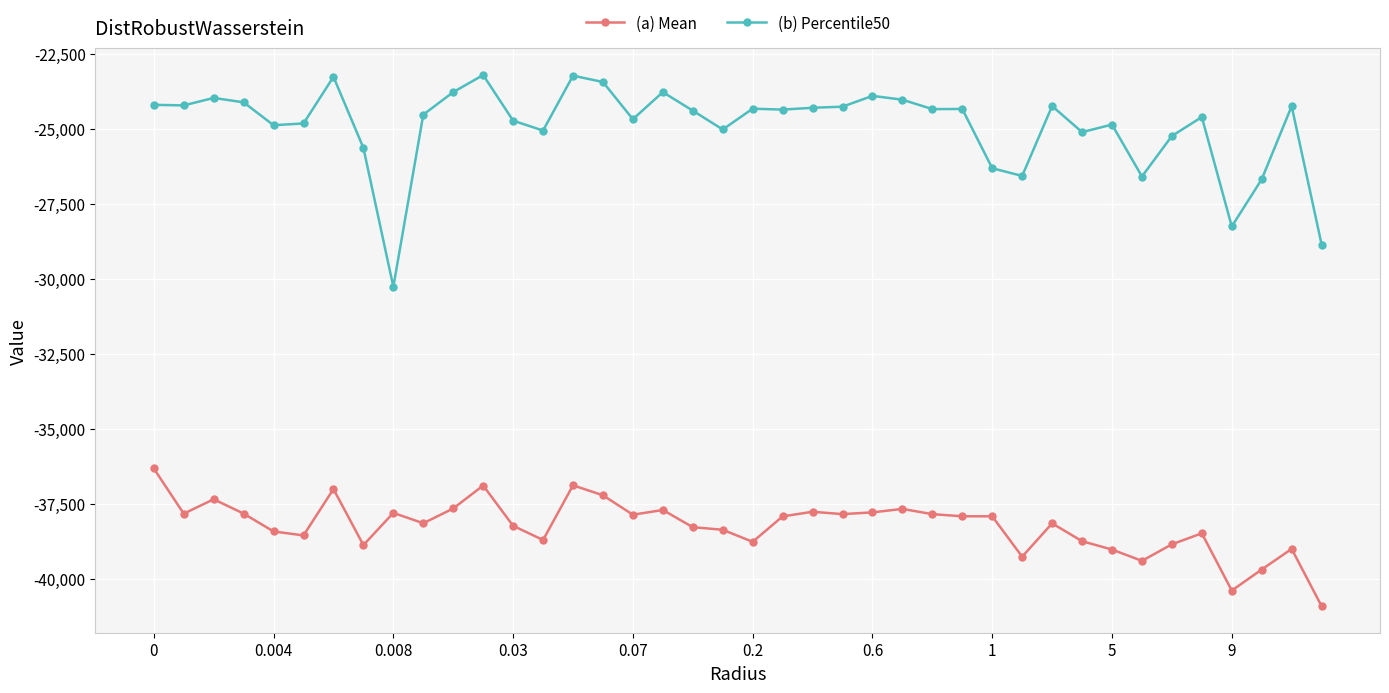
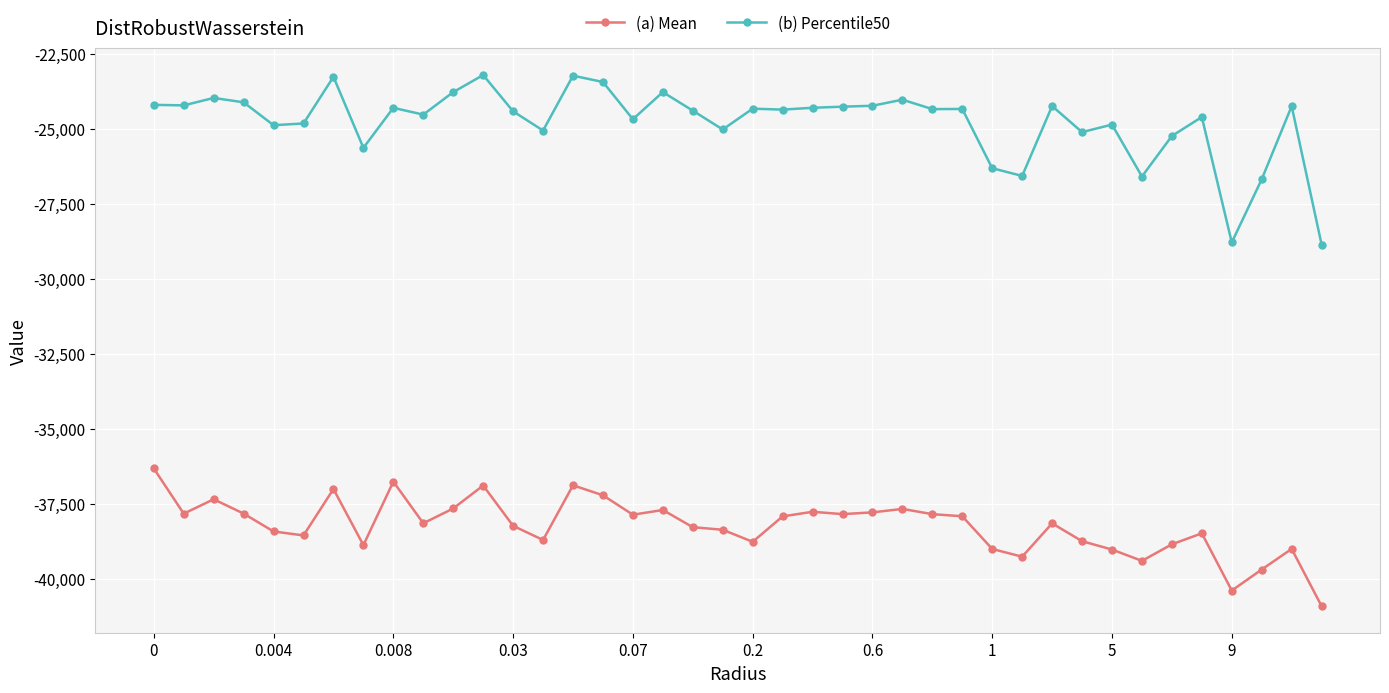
  {
    "(a) Mean": {
      "0": "-36,300",
      "0.004": "-38,400",
-     "0.008": "-37,800",
+     "0.008": "-36,700",
      "0.03": "-38,200",
      "0.07": "-37,900",
      "0.2": "-38,800",
      "0.6": "-37,800",
-     "1": "-37,900",
+     "1": "-39,000",
      "5": "-39,000",
      "9": "-40,400"
    },
    "(b) Percentile50": {
      "0": "-24,200",
      "0.004": "-24,900",
-     "0.008": "-30,300",
-     "0.03": "-24,700",
+     "0.008": "-24,300",
+     "0.03": "-24,400",
      "0.07": "-24,700",
      "0.2": "-24,300",
-     "0.6": "-23,900",
+     "0.6": "-24,200",
      "1": "-26,300",
      "5": "-24,800",
-     "9": "-28,200"
+     "9": "-28,800"
    }
  }
